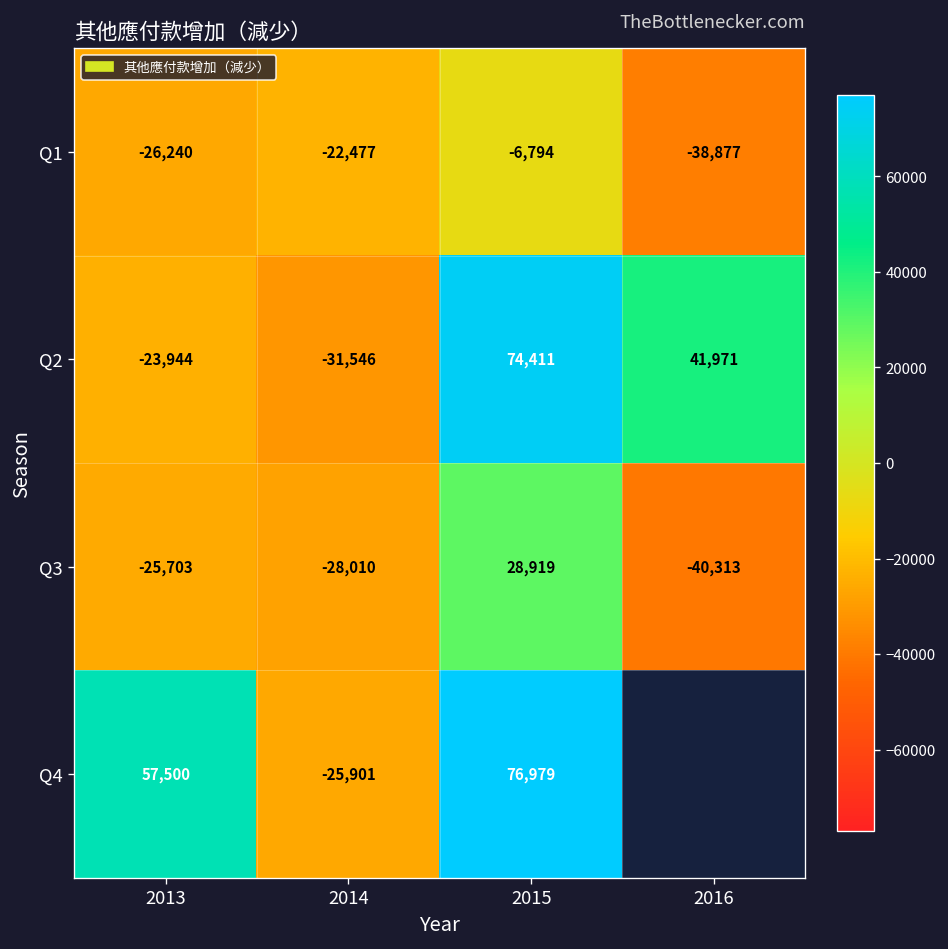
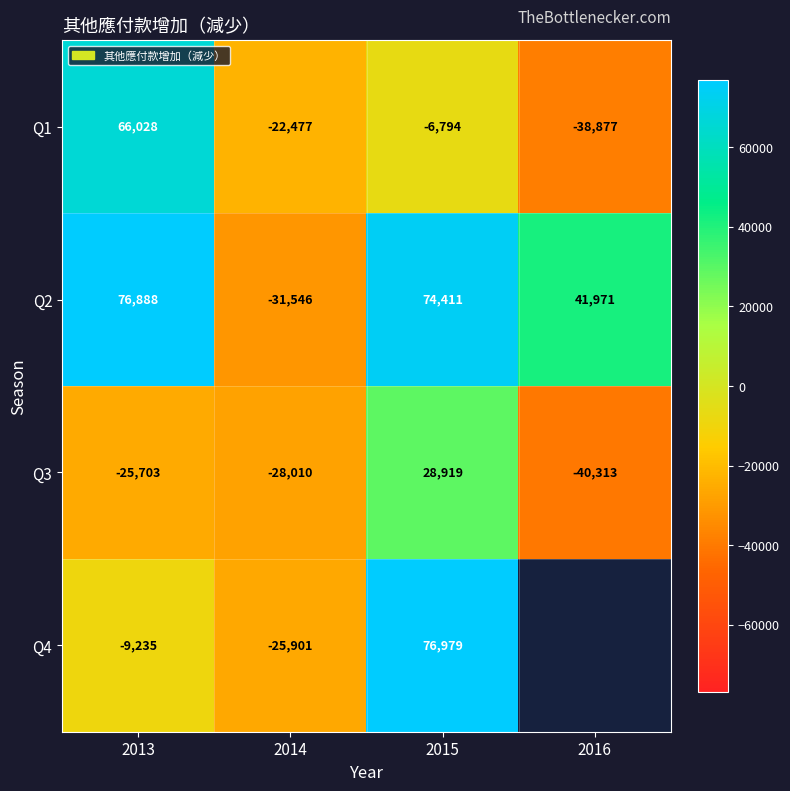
  {
    "Q1": {
-     "2013": "-26,240",
+     "2013": "66,028",
      "2014": "-22,477",
      "2015": "-6,794",
      "2016": "-38,877"
    },
    "Q2": {
-     "2013": "-23,944",
+     "2013": "76,888",
      "2014": "-31,546",
      "2015": "74,411",
      "2016": "41,971"
    },
    "Q3": {
      "2013": "-25,703",
      "2014": "-28,010",
      "2015": "28,919",
      "2016": "-40,313"
    },
    "Q4": {
-     "2013": "57,500",
+     "2013": "-9,235",
      "2014": "-25,901",
      "2015": "76,979"
    }
  }
